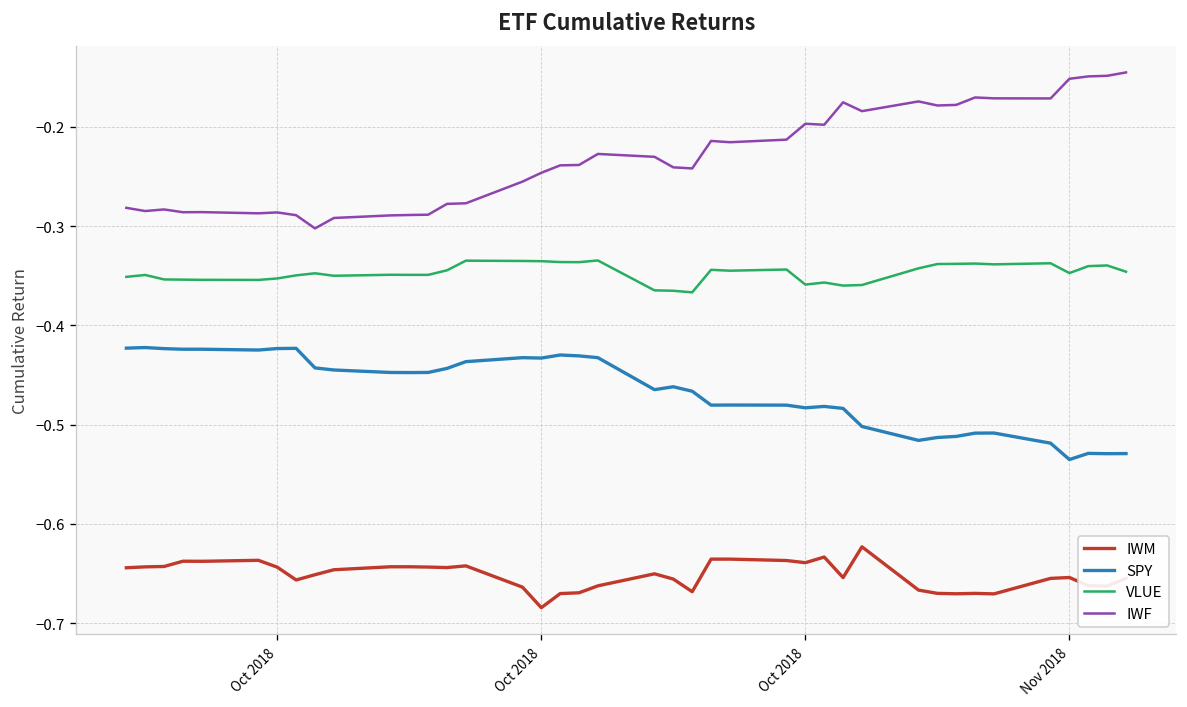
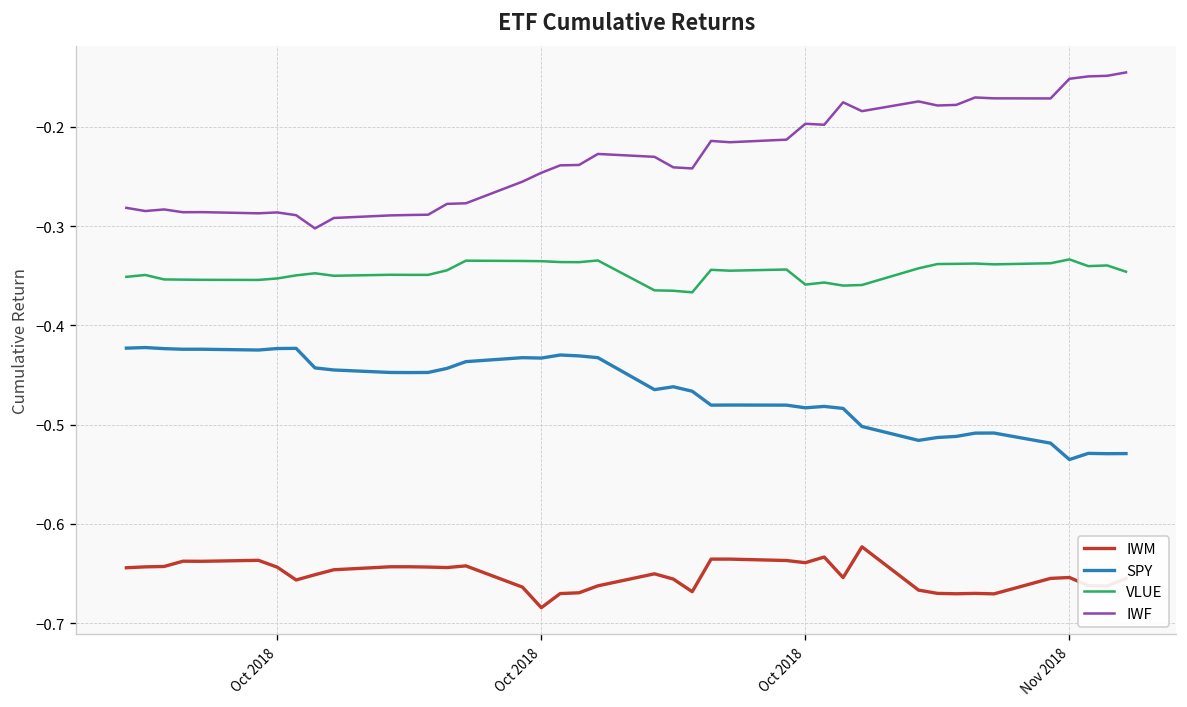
  {
    "IWM": {
      "Nov 2018": -0.65
    },
    "SPY": {
      "Nov 2018": -0.54
    },
    "VLUE": {
-     "Nov 2018": -0.35
+     "Nov 2018": -0.33
    },
    "IWF": {
      "Nov 2018": -0.15
    }
  }
